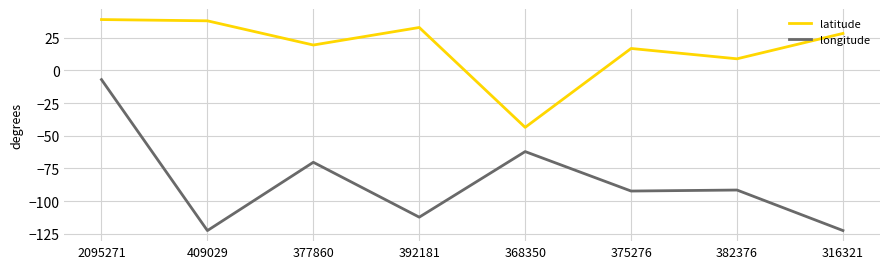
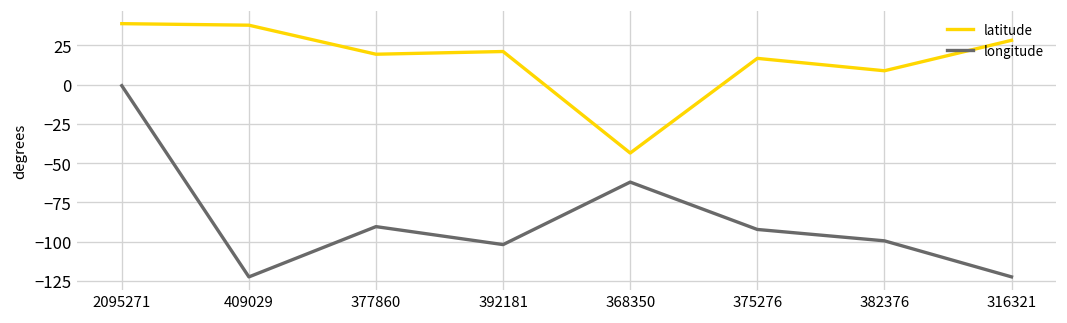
  {
    "latitude": {
      "2095271": 39,
      "409029": 38,
      "377860": 19,
-     "392181": 33,
+     "392181": 21,
      "368350": -44,
      "375276": 17,
      "382376": 9,
      "316321": 28
    },
    "longitude": {
-     "2095271": -7,
+     "2095271": -1,
      "409029": -122,
-     "377860": -70,
-     "392181": -112,
+     "377860": -90,
+     "392181": -102,
      "368350": -62,
      "375276": -92,
-     "382376": -91,
+     "382376": -99,
      "316321": -122
    }
  }
